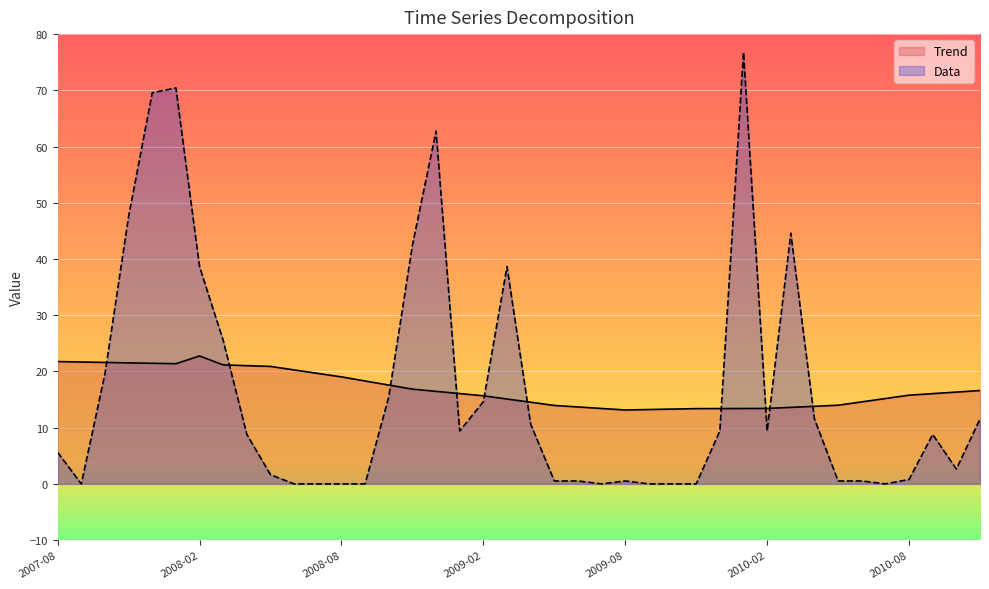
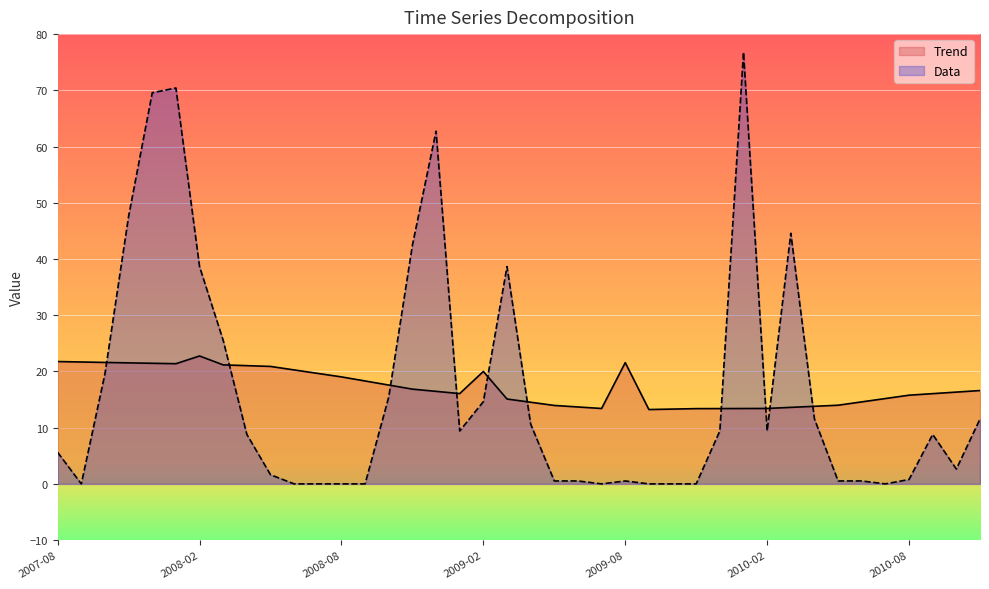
  {
    "Trend": {
      "2007-08": 22,
      "2008-02": 23,
      "2008-08": 19,
-     "2009-02": 16,
-     "2009-08": 13,
+     "2009-02": 20,
+     "2009-08": 22,
      "2010-02": 13,
      "2010-08": 16
    },
    "Data": {
      "2007-08": 6,
      "2008-02": 39,
      "2008-08": 0,
      "2009-02": 15,
      "2009-08": 1,
      "2010-02": 9,
      "2010-08": 1
    }
  }
